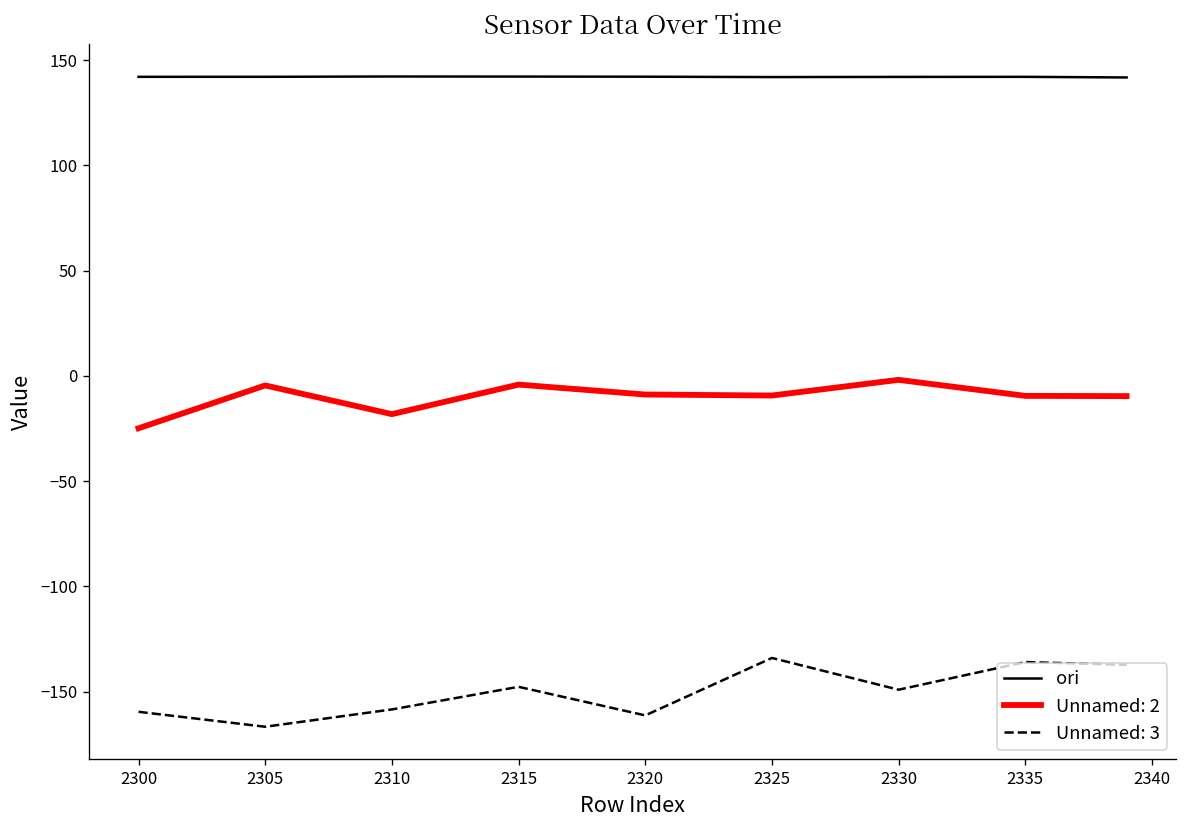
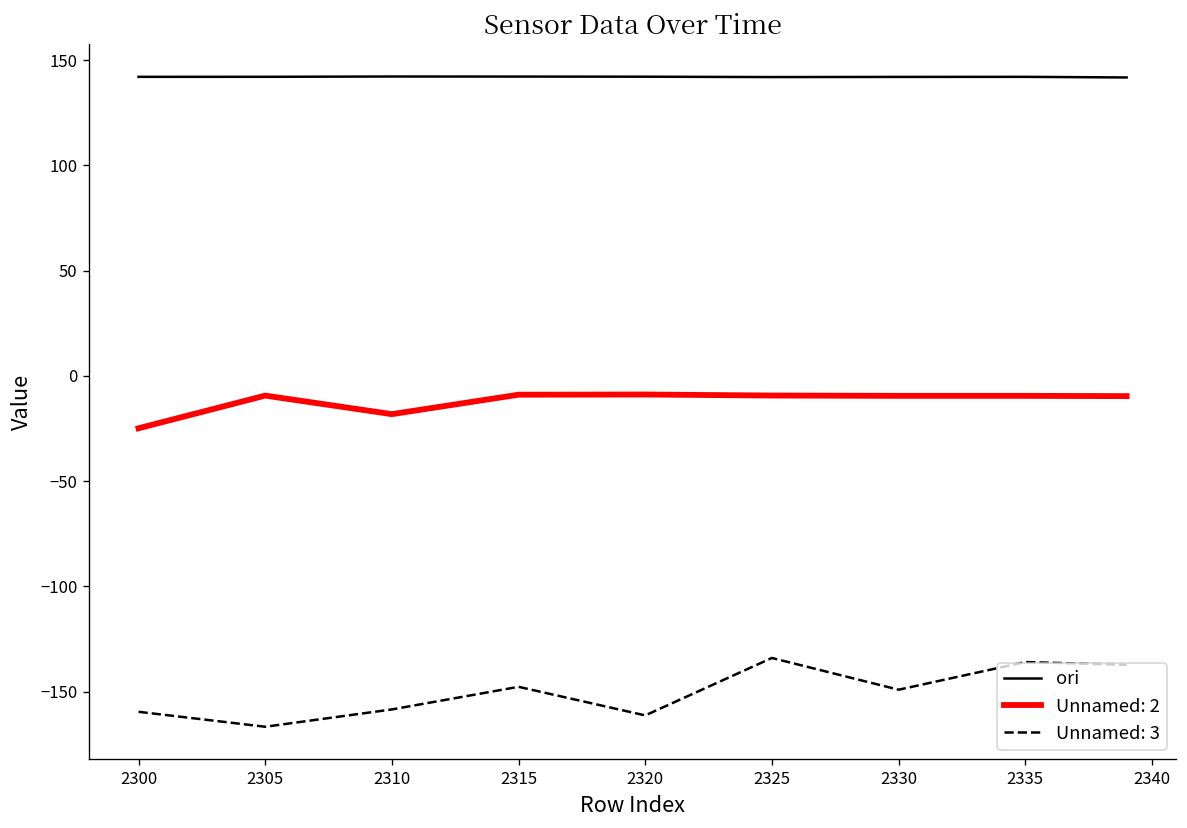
  {
    "Unnamed: 2": {
      "2300": -25,
-     "2305": -4,
+     "2305": -9,
      "2310": -18,
-     "2315": -4,
+     "2315": -9,
      "2320": -9,
      "2325": -9,
-     "2330": -2,
+     "2330": -9,
      "2335": -9
    }
  }
